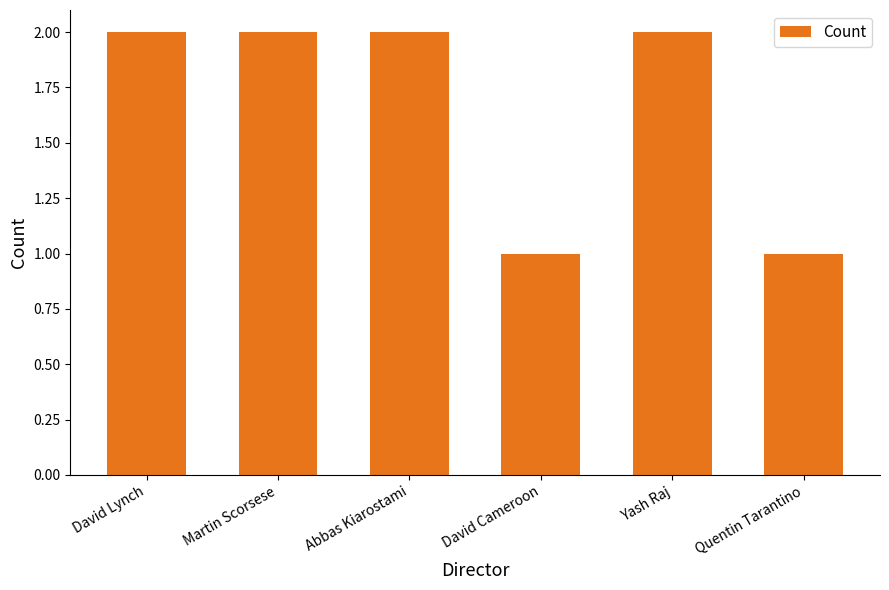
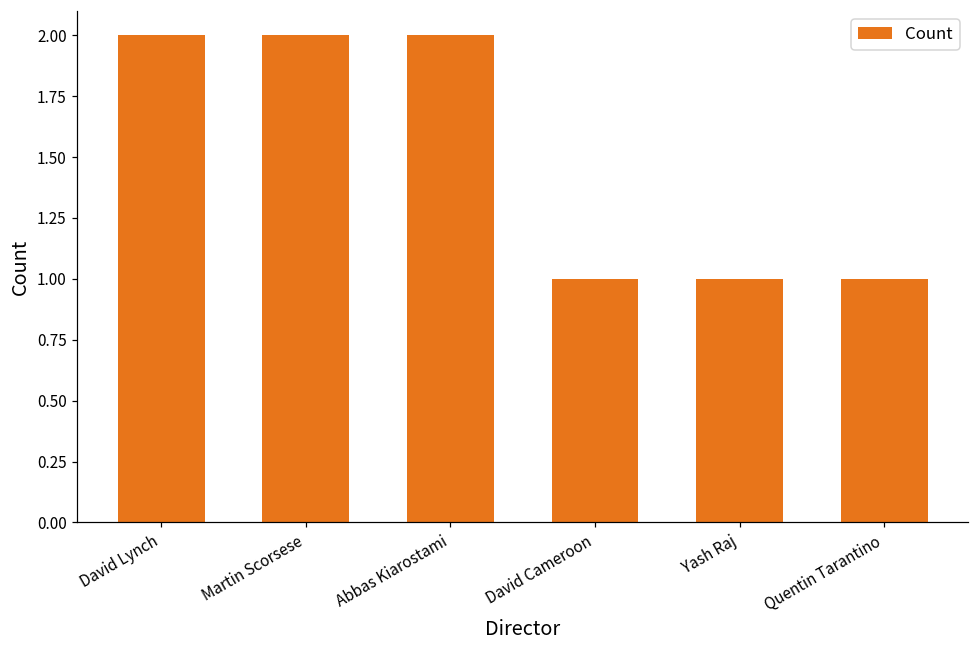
  {
    "David Lynch": 2,
    "Martin Scorsese": 2,
    "Abbas Kiarostami": 2,
    "David Cameroon": 1,
-   "Yash Raj": 2,
+   "Yash Raj": 1,
    "Quentin Tarantino": 1
  }
